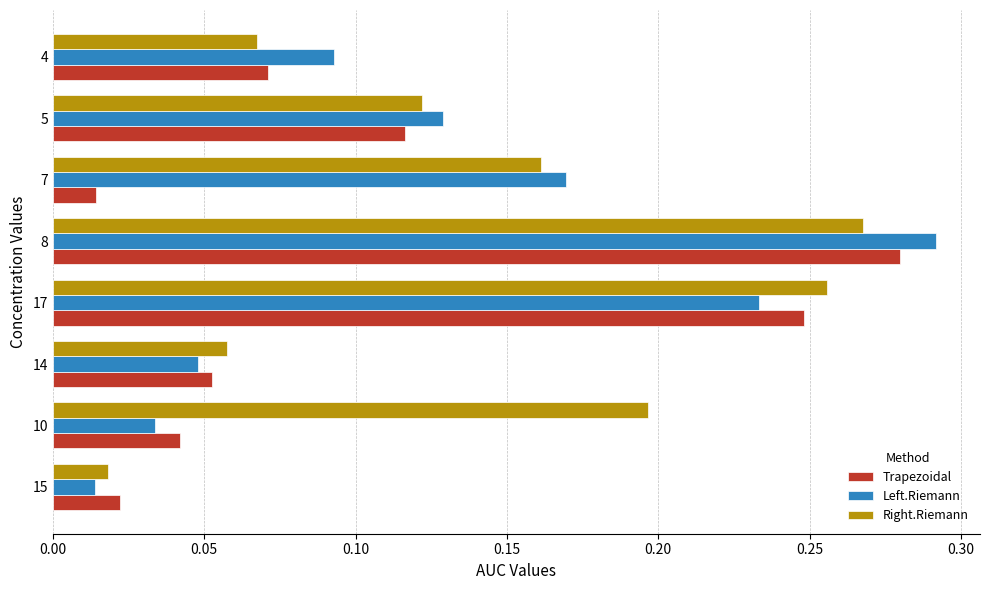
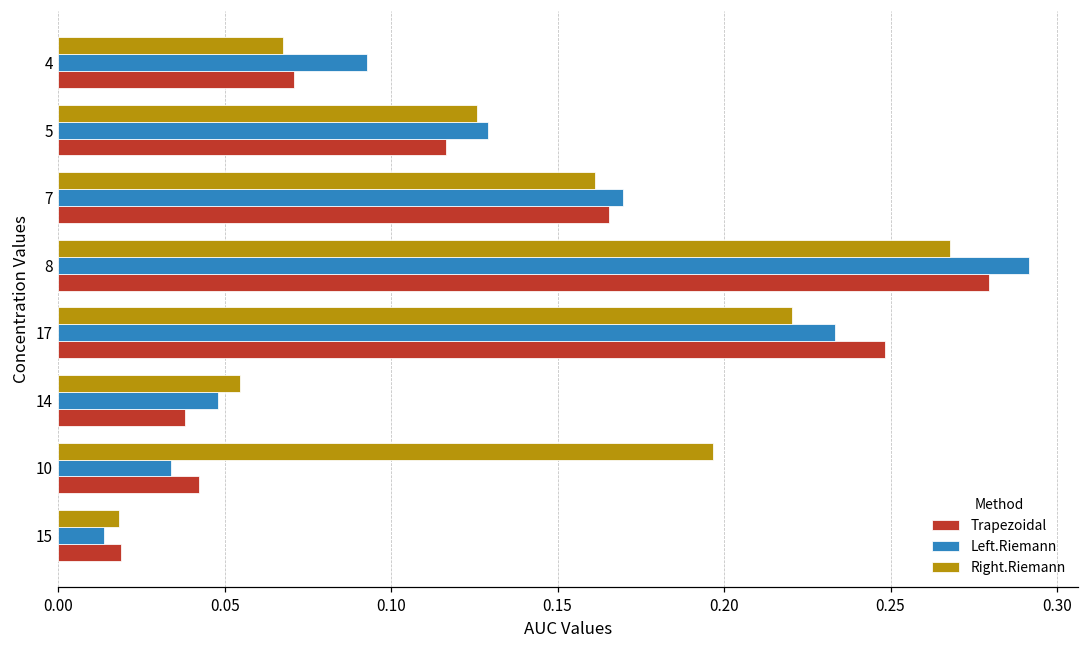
  {
    "Trapezoidal": {
      "4": 0.071,
      "5": 0.116,
-     "7": 0.014,
+     "7": 0.165,
      "8": 0.280,
      "17": 0.248,
-     "14": 0.053,
+     "14": 0.038,
      "10": 0.042,
-     "15": 0.022
+     "15": 0.019
    },
    "Left.Riemann": {
      "4": 0.093,
      "5": 0.129,
      "7": 0.170,
      "8": 0.292,
      "17": 0.233,
      "14": 0.048,
      "10": 0.034,
      "15": 0.014
    },
    "Right.Riemann": {
      "4": 0.067,
-     "5": 0.122,
+     "5": 0.126,
      "7": 0.161,
      "8": 0.268,
-     "17": 0.256,
-     "14": 0.057,
+     "17": 0.221,
+     "14": 0.055,
      "10": 0.197,
      "15": 0.018
    }
  }
